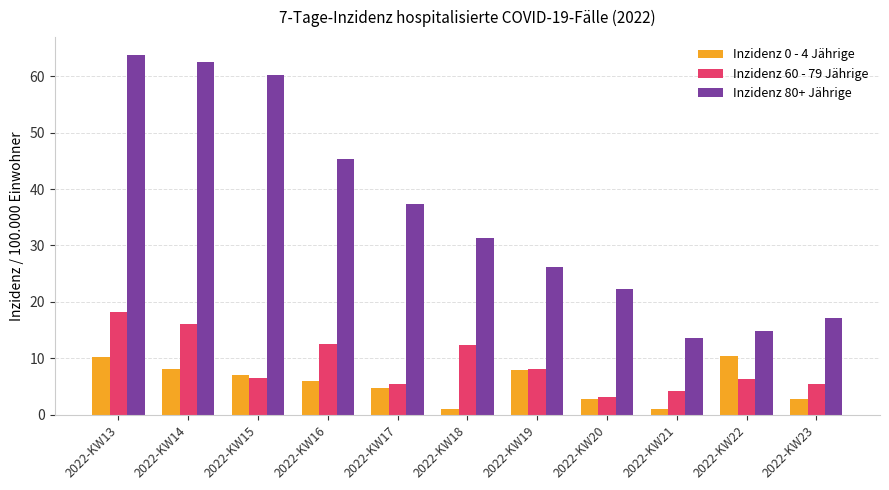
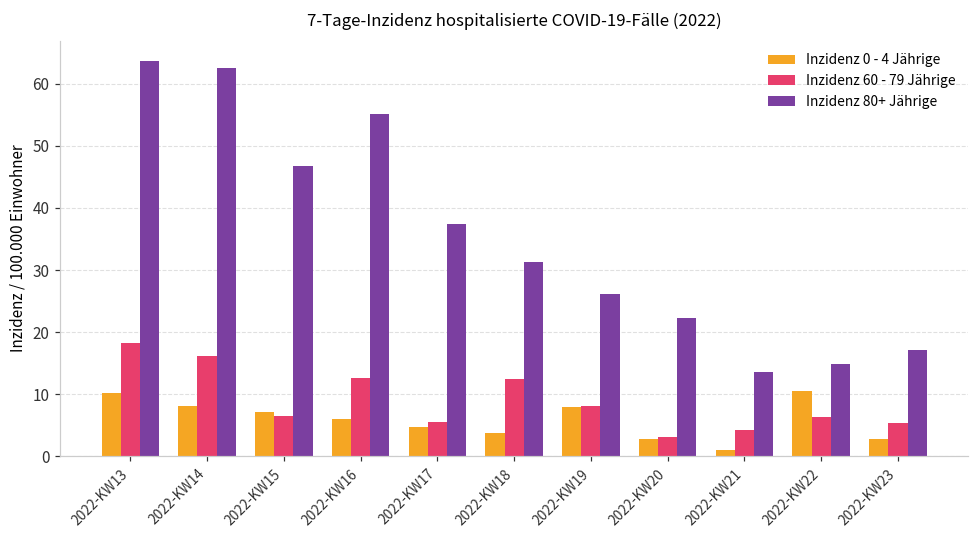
  {
    "Inzidenz 0 - 4 Jährige": {
      "2022-KW13": 10,
      "2022-KW14": 8,
      "2022-KW15": 7,
      "2022-KW16": 6,
      "2022-KW17": 5,
-     "2022-KW18": 1,
+     "2022-KW18": 4,
      "2022-KW19": 8,
      "2022-KW20": 3,
      "2022-KW21": 1,
      "2022-KW22": 10,
      "2022-KW23": 3
    },
    "Inzidenz 60 - 79 Jährige": {
      "2022-KW13": 18,
      "2022-KW14": 16,
      "2022-KW15": 7,
      "2022-KW16": 13,
      "2022-KW17": 6,
      "2022-KW18": 12,
      "2022-KW19": 8,
      "2022-KW20": 3,
      "2022-KW21": 4,
      "2022-KW22": 6,
      "2022-KW23": 5
    },
    "Inzidenz 80+ Jährige": {
      "2022-KW13": 64,
      "2022-KW14": 63,
-     "2022-KW15": 60,
-     "2022-KW16": 45,
+     "2022-KW15": 47,
+     "2022-KW16": 55,
      "2022-KW17": 37,
      "2022-KW18": 31,
      "2022-KW19": 26,
      "2022-KW20": 22,
      "2022-KW21": 14,
      "2022-KW22": 15,
      "2022-KW23": 17
    }
  }
